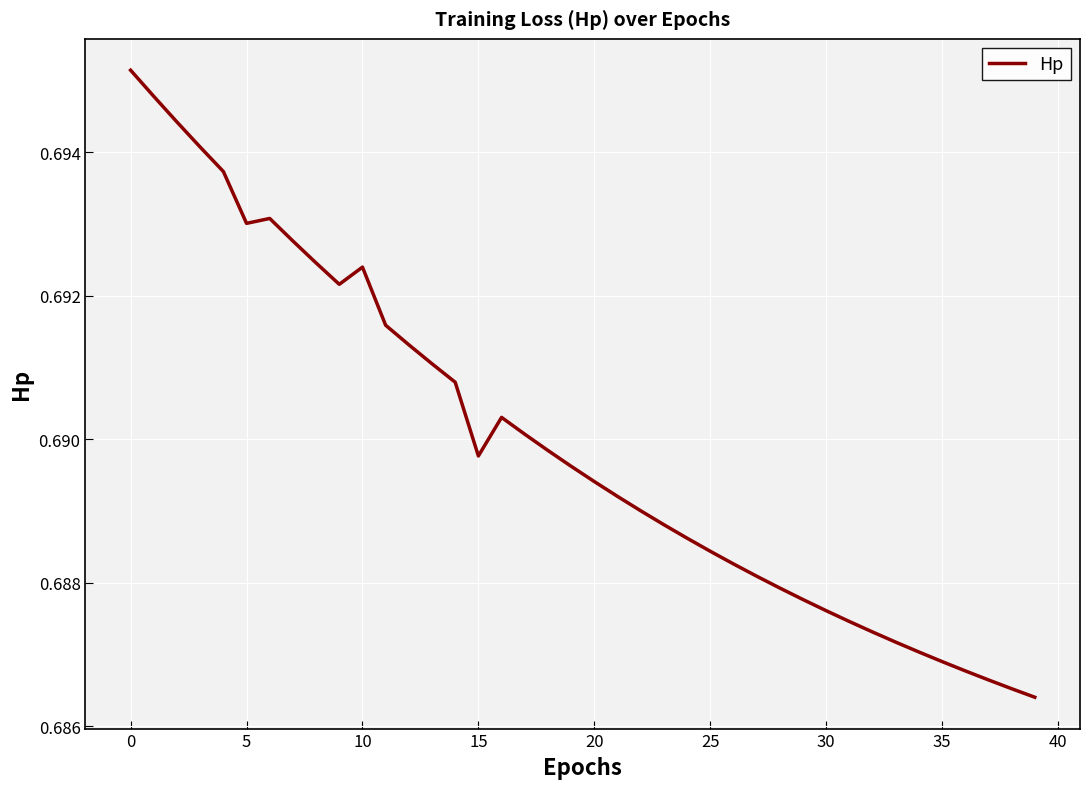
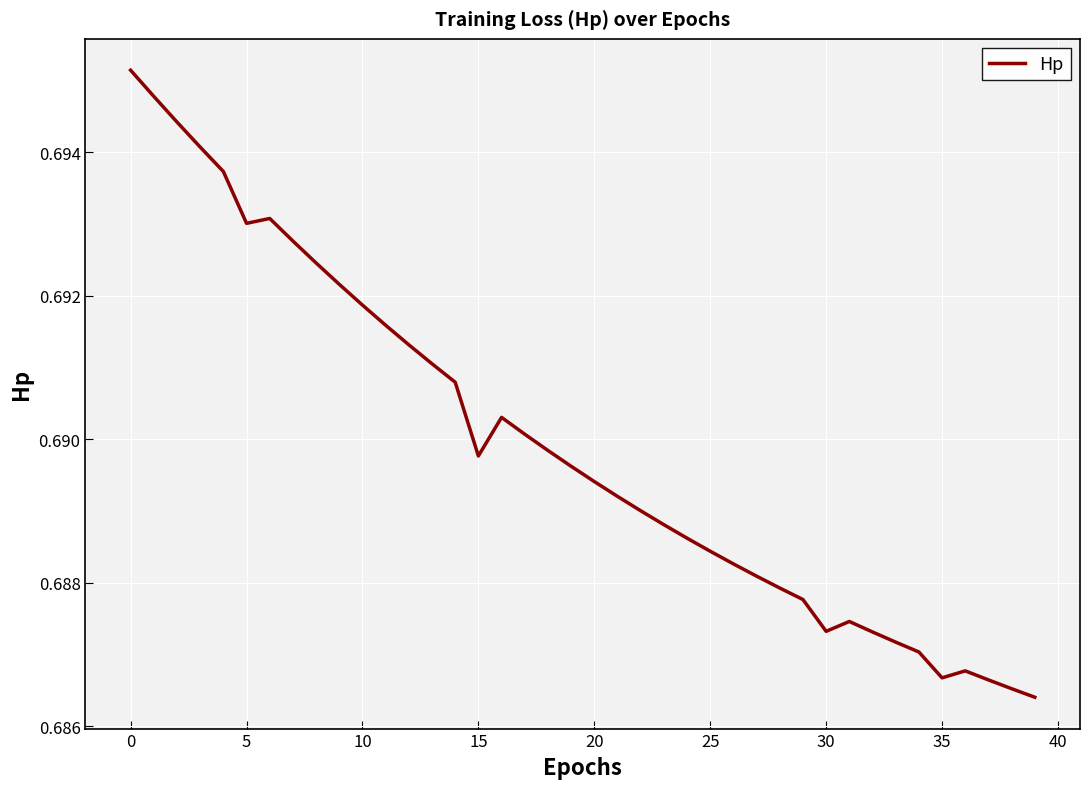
  {
    "0": 0.6951,
    "5": 0.6930,
-   "10": 0.6924,
+   "10": 0.6919,
    "15": 0.6898,
    "20": 0.6894,
    "25": 0.6884,
-   "30": 0.6876,
-   "35": 0.6869
+   "30": 0.6873,
+   "35": 0.6867
  }
